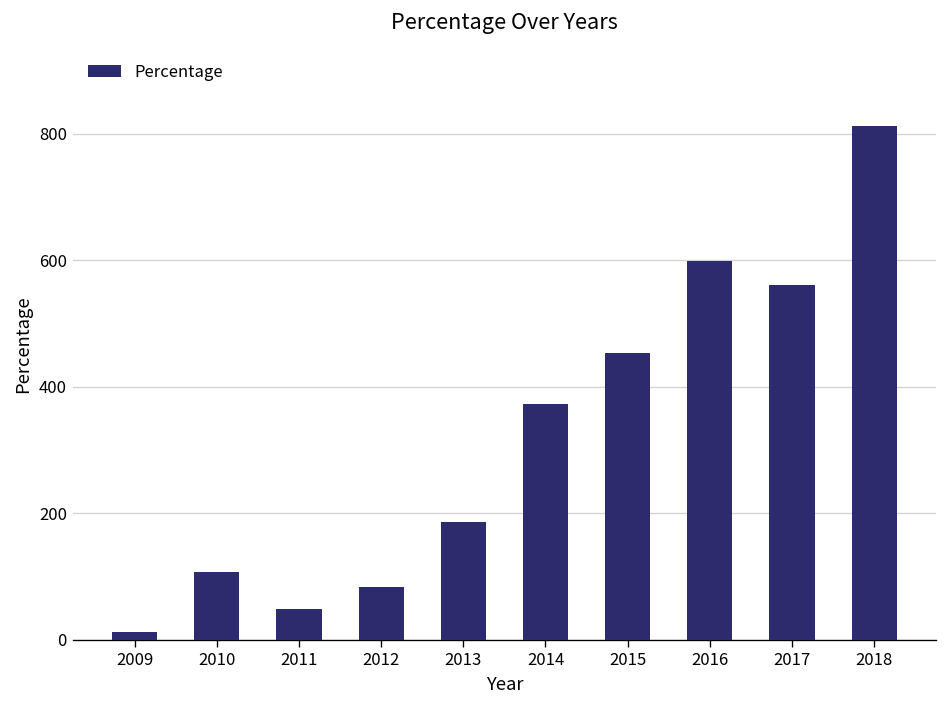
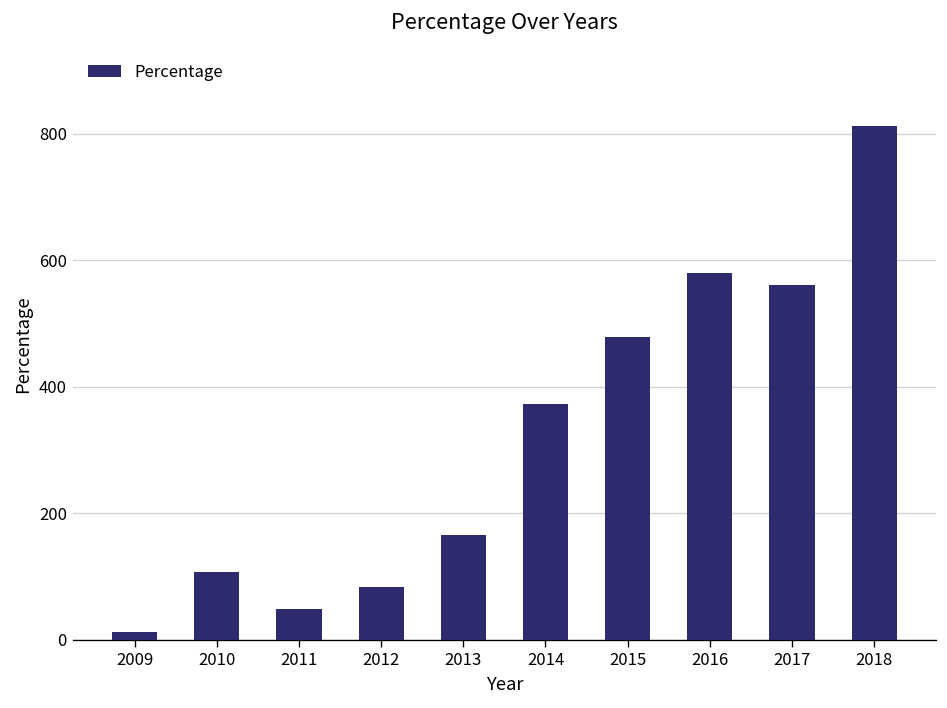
  {
    "2009": 10,
    "2010": 110,
    "2011": 50,
    "2012": 80,
-   "2013": 190,
+   "2013": 170,
    "2014": 370,
-   "2015": 450,
-   "2016": 600,
+   "2015": 480,
+   "2016": 580,
    "2017": 560,
    "2018": 810
  }
